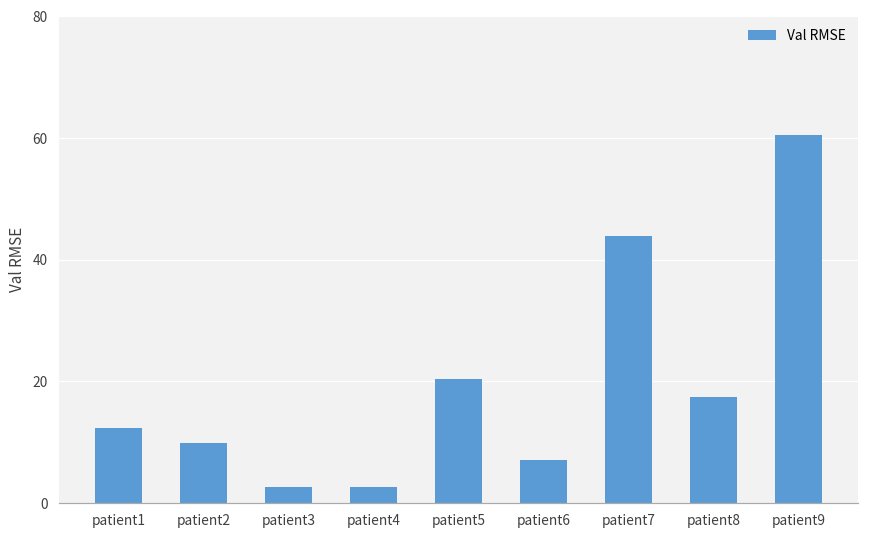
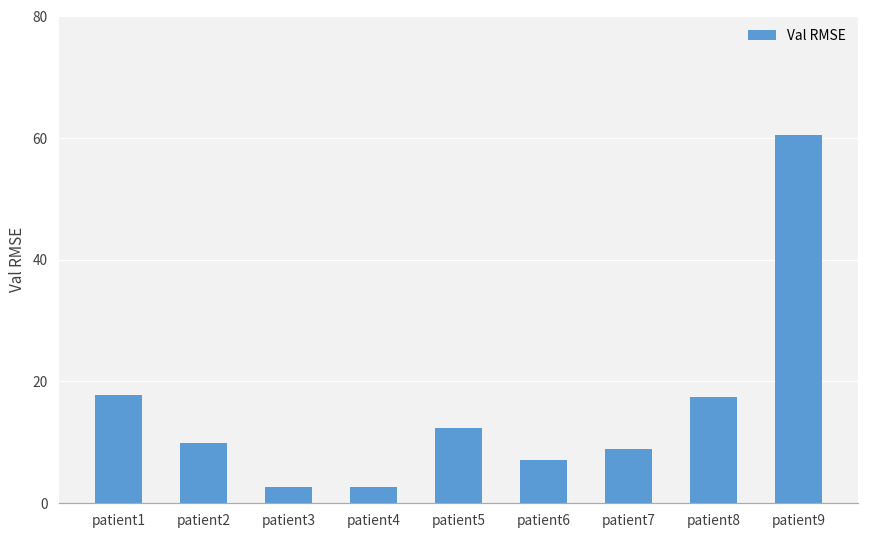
  {
-   "patient1": 12,
+   "patient1": 18,
    "patient2": 10,
    "patient3": 3,
    "patient4": 3,
-   "patient5": 20,
+   "patient5": 12,
    "patient6": 7,
-   "patient7": 44,
+   "patient7": 9,
    "patient8": 18,
    "patient9": 61
  }
